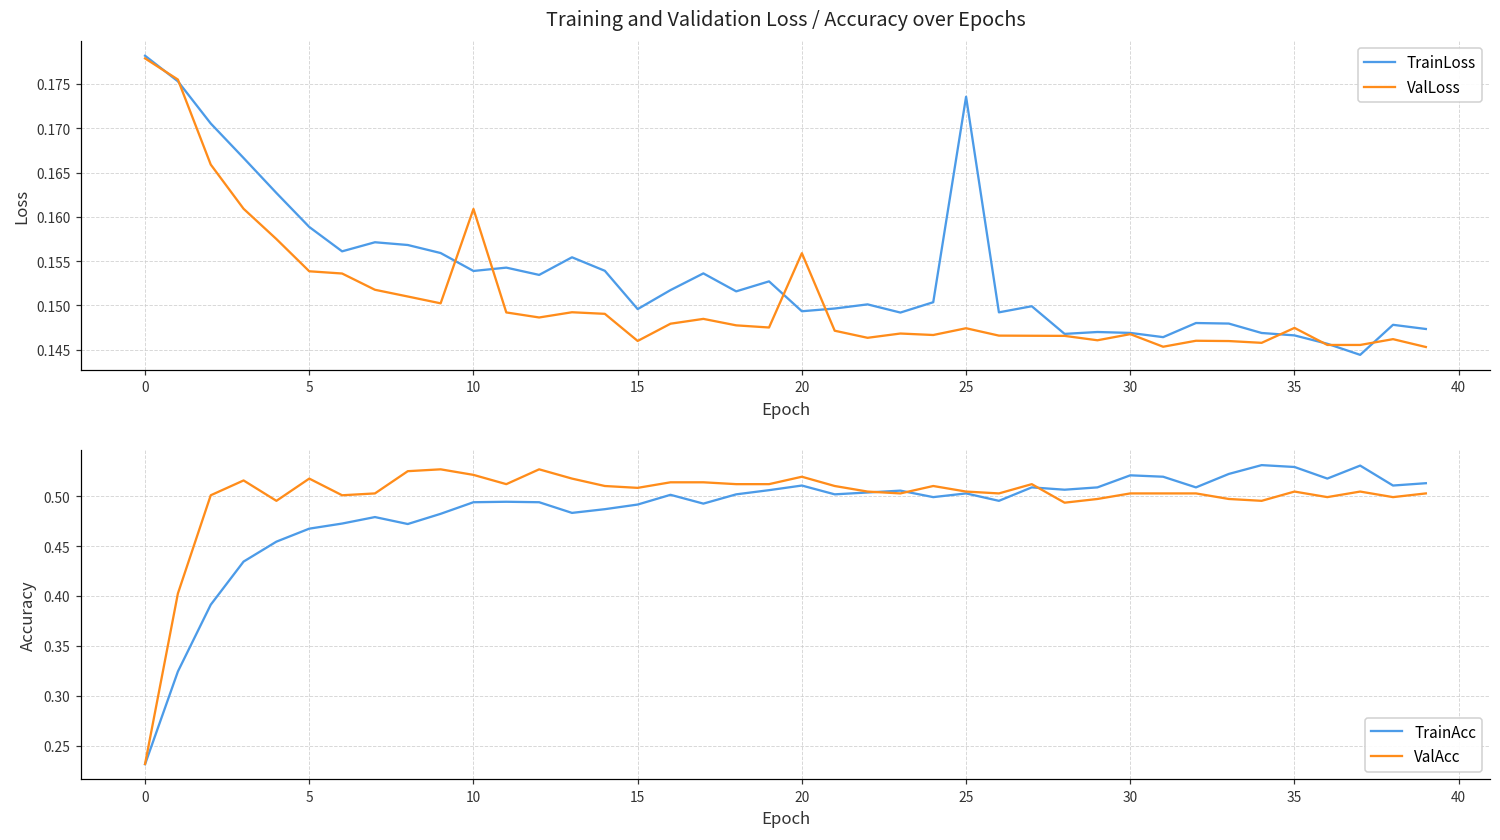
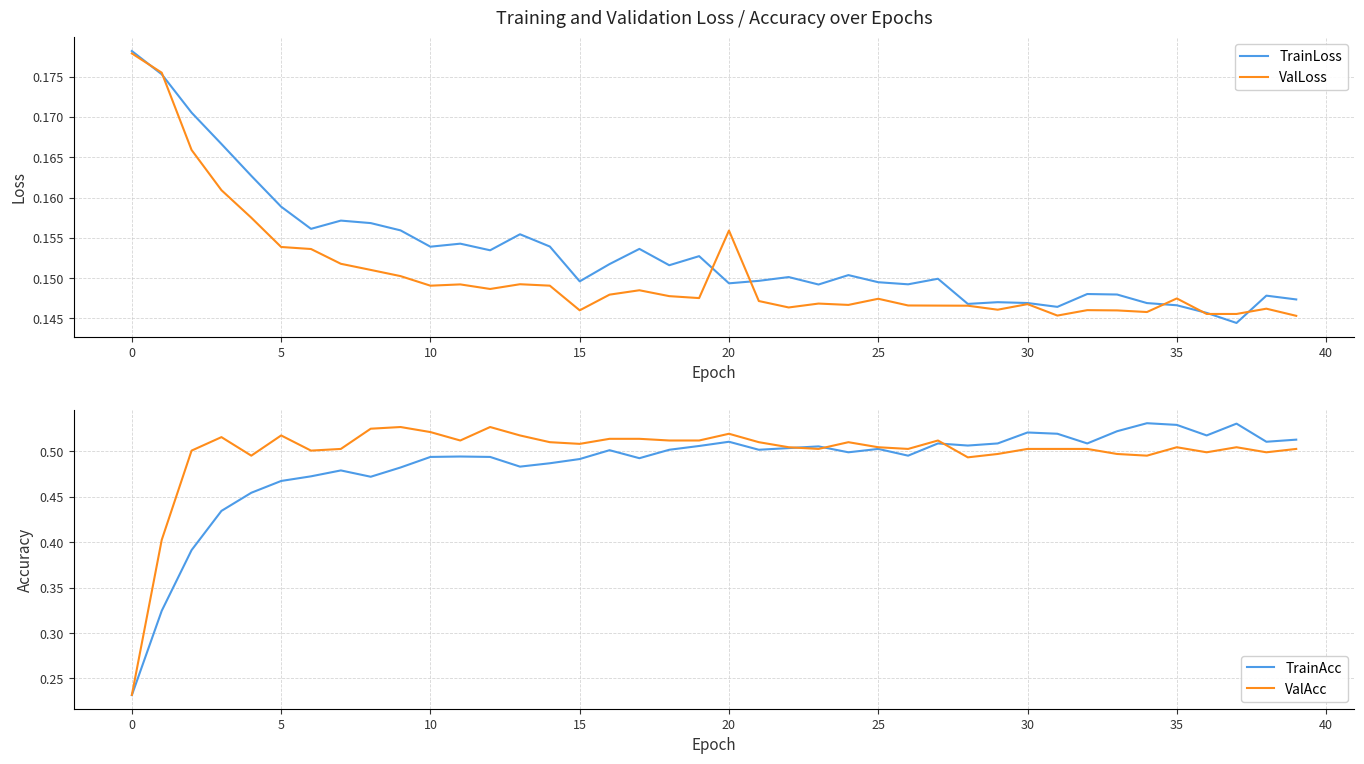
  {
    "Training and Validation Loss / Accuracy over Epochs": {
      "TrainLoss": {
        "5": 0.159,
        "10": 0.154,
        "15": 0.150,
        "20": 0.149,
-       "25": 0.174,
+       "25": 0.149,
        "35": 0.147
      },
      "ValLoss": {
        "5": 0.154,
-       "10": 0.161,
+       "10": 0.149,
        "15": 0.146,
        "20": 0.156,
        "25": 0.147,
        "35": 0.147
      }
    }
  }
